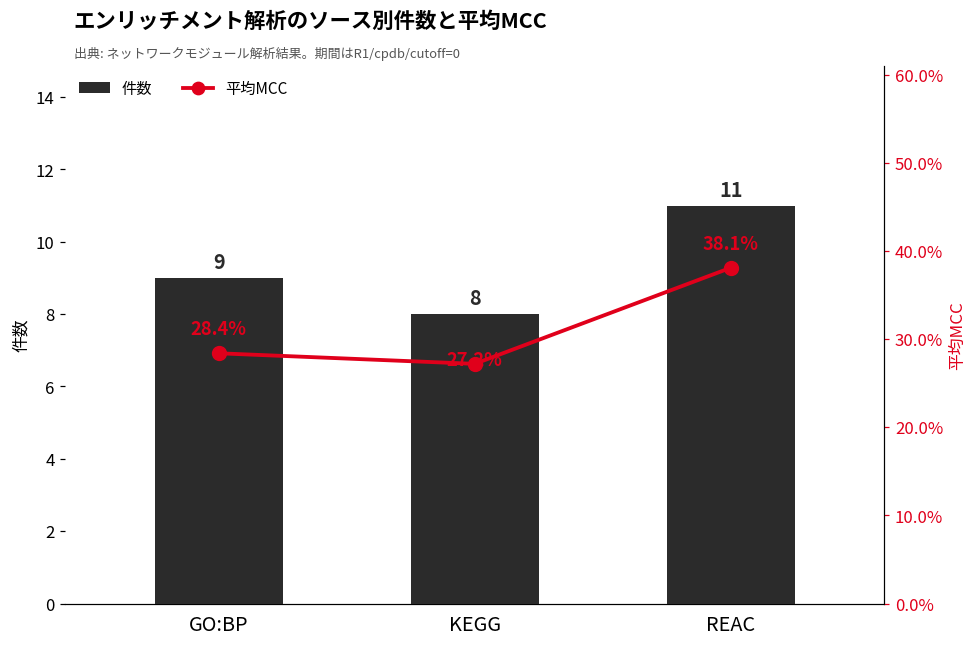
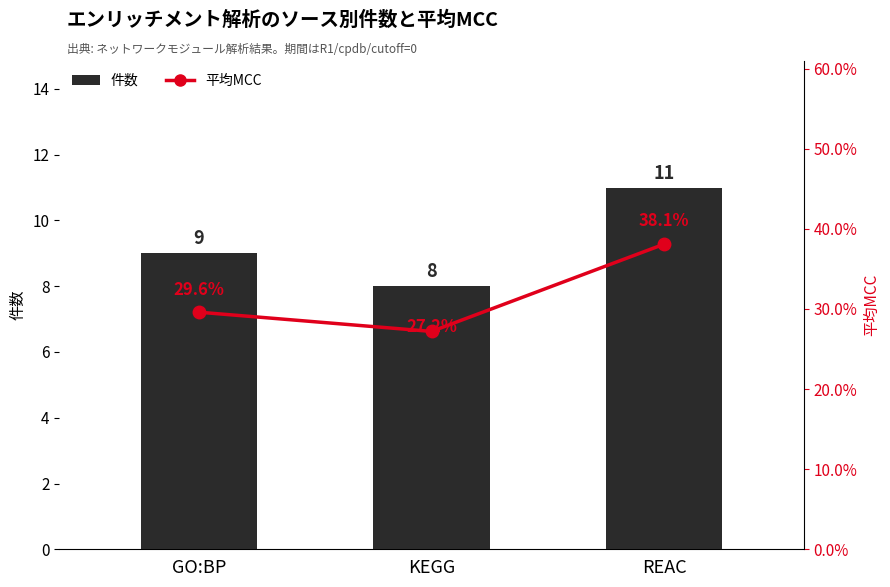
  {
    "件数": {
      "GO:BP": "9",
      "KEGG": "8",
      "REAC": "11"
    },
    "平均MCC": {
-     "GO:BP": "28.4%",
+     "GO:BP": "29.6%",
      "KEGG": "27.2%",
      "REAC": "38.1%"
    }
  }
